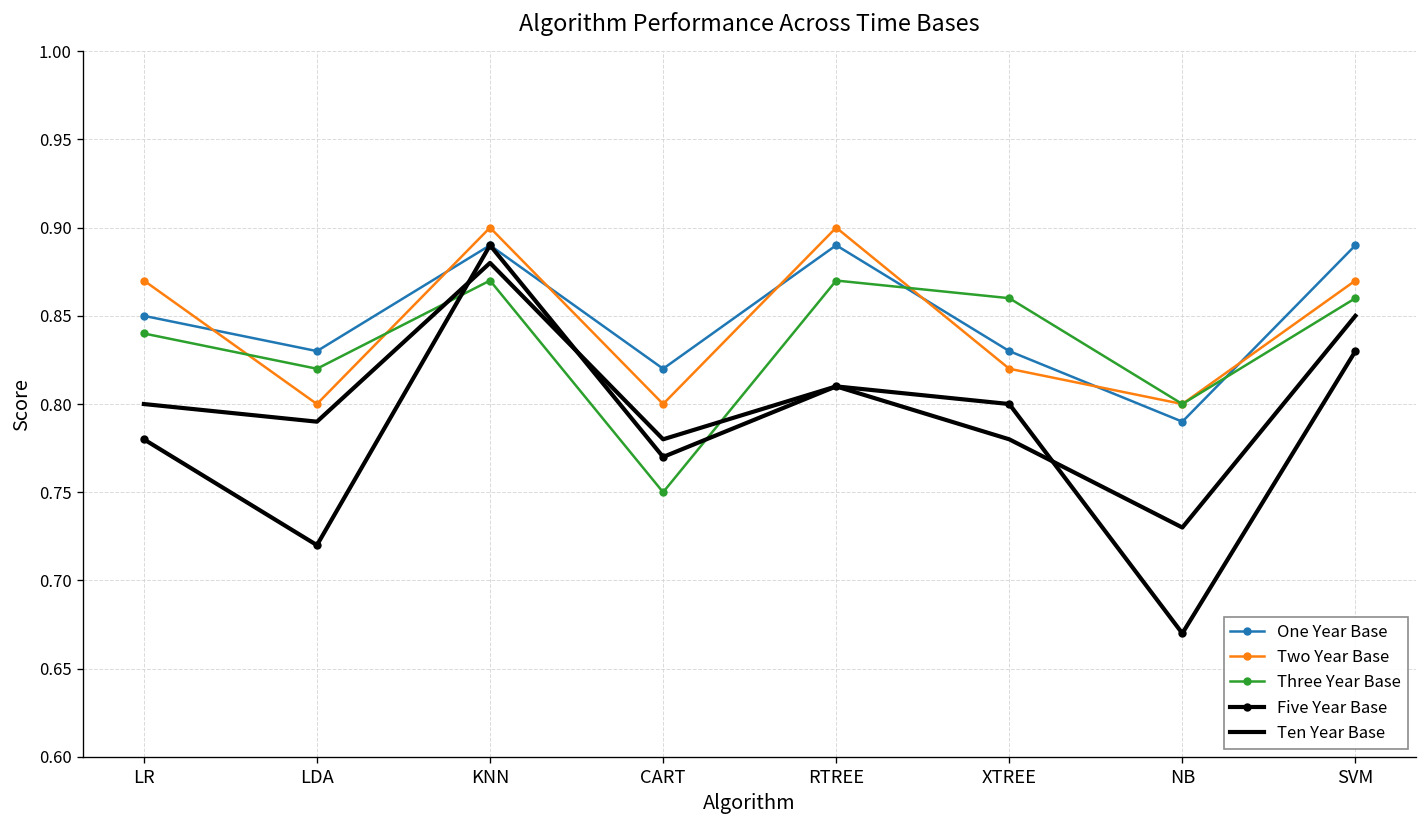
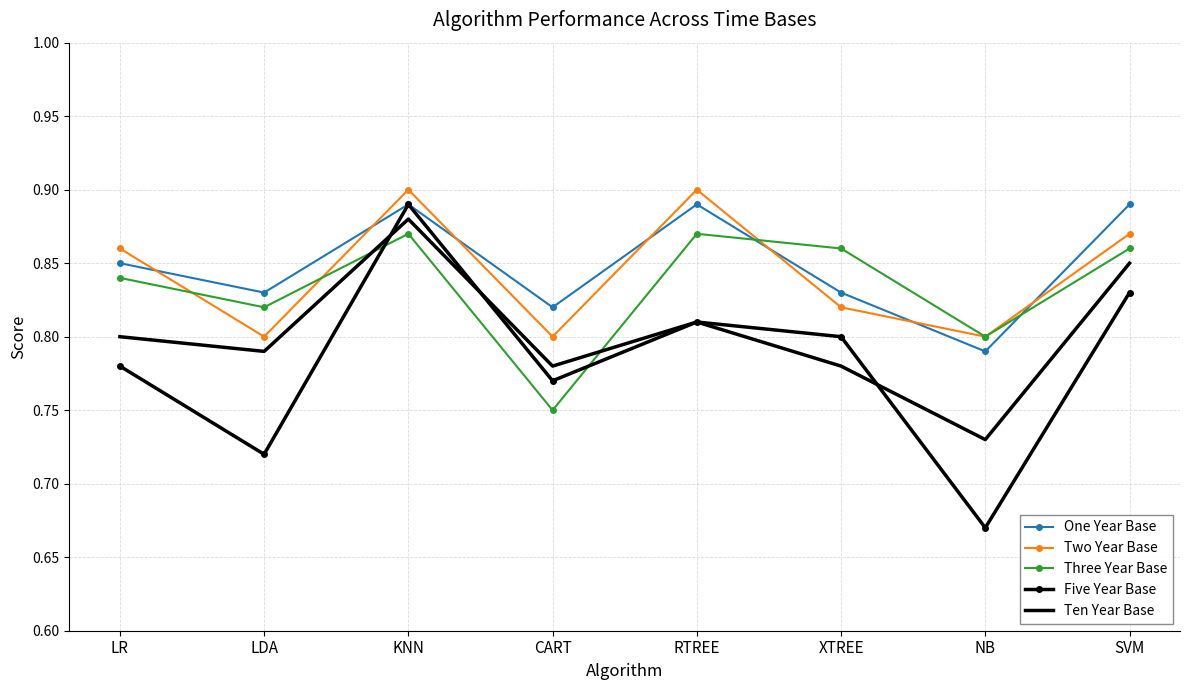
  {
    "One Year Base": {
      "LR": 0.85,
      "LDA": 0.83,
      "CART": 0.82,
      "RTREE": 0.89,
      "XTREE": 0.83,
      "NB": 0.79,
      "SVM": 0.89
    },
    "Two Year Base": {
-     "LR": 0.87,
+     "LR": 0.86,
      "LDA": 0.80,
      "KNN": 0.90,
      "CART": 0.80,
      "RTREE": 0.90,
      "XTREE": 0.82,
      "SVM": 0.87
    },
    "Three Year Base": {
      "LR": 0.84,
      "LDA": 0.82,
      "KNN": 0.87,
      "CART": 0.75,
      "RTREE": 0.87,
      "XTREE": 0.86,
      "SVM": 0.86
    }
  }
